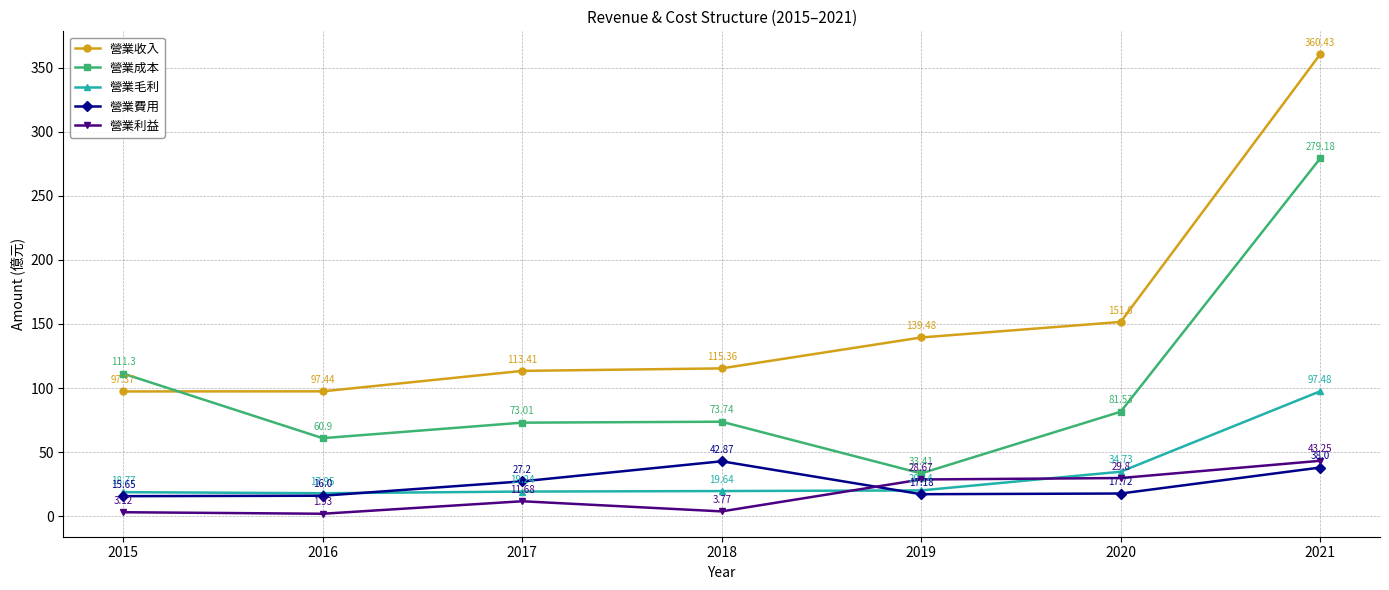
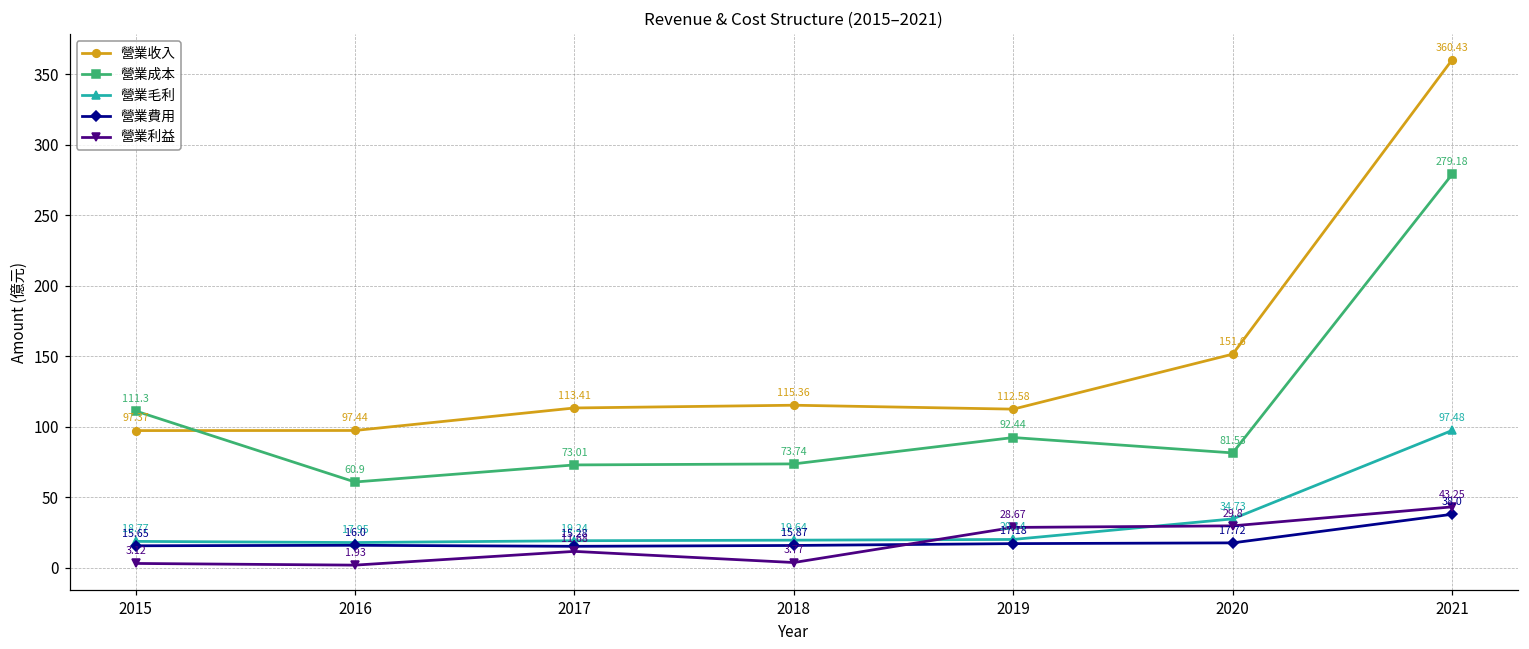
  {
    "營業收入": {
      "2016": 97.44,
      "2017": 113.41,
      "2018": 115.36,
-     "2019": 139.48,
+     "2019": 112.58,
      "2020": 151.6,
      "2021": 360.43
    },
    "營業成本": {
      "2015": 111.3,
      "2016": 60.9,
      "2017": 73.01,
      "2018": 73.74,
-     "2019": 33.41,
+     "2019": 92.44,
      "2020": 81.53,
      "2021": 279.18
    },
    "營業毛利": {
      "2018": 19.64,
      "2021": 97.48
    },
    "營業費用": {
-     "2017": 27.2,
-     "2018": 42.87
+     "2017": 15.28,
+     "2018": 15.87
    },
    "營業利益": {
      "2018": 3.77
    }
  }
